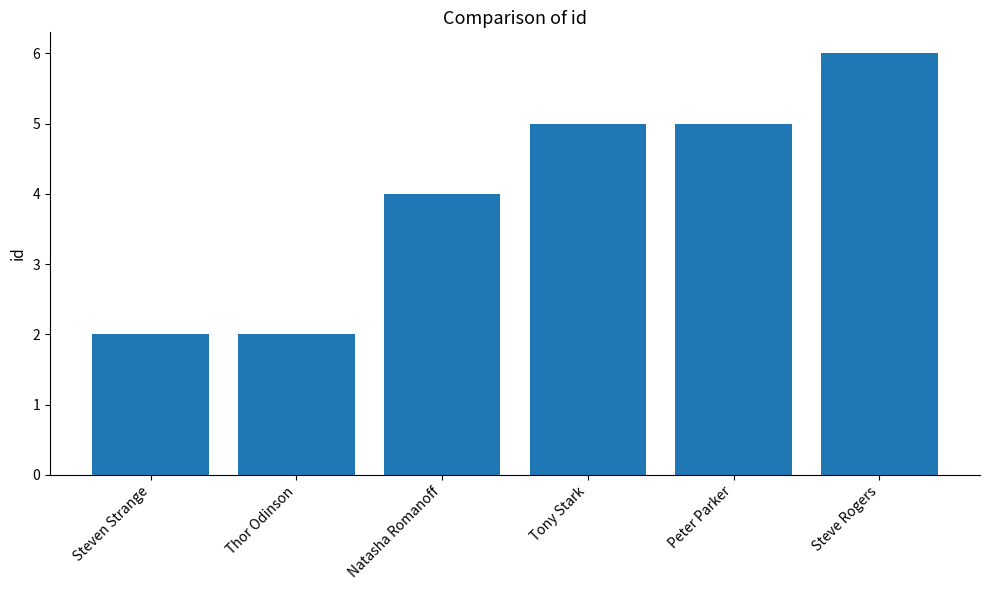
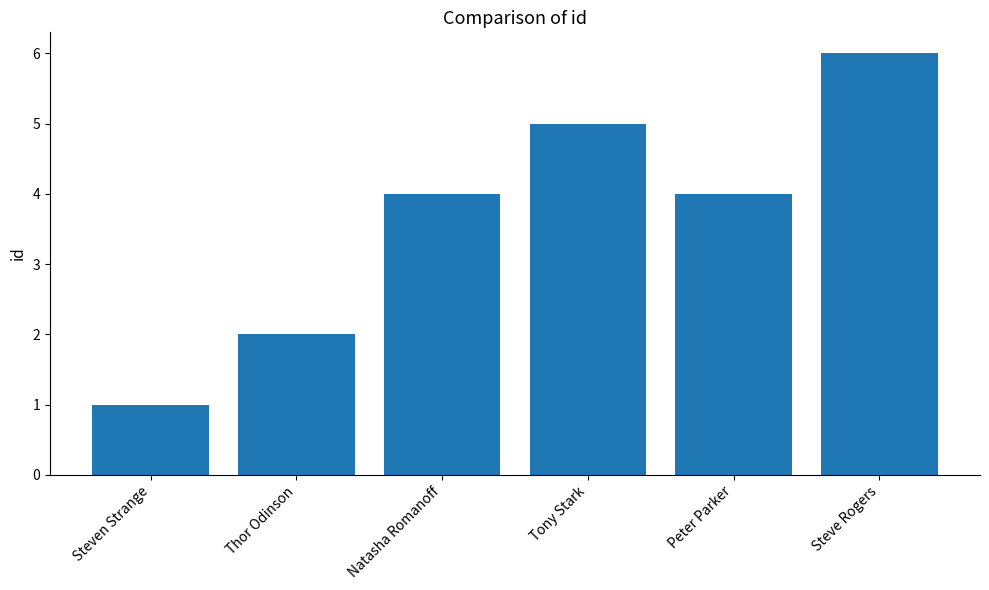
  {
-   "Steven Strange": 2,
+   "Steven Strange": 1,
    "Thor Odinson": 2,
    "Natasha Romanoff": 4,
    "Tony Stark": 5,
-   "Peter Parker": 5,
+   "Peter Parker": 4,
    "Steve Rogers": 6
  }
